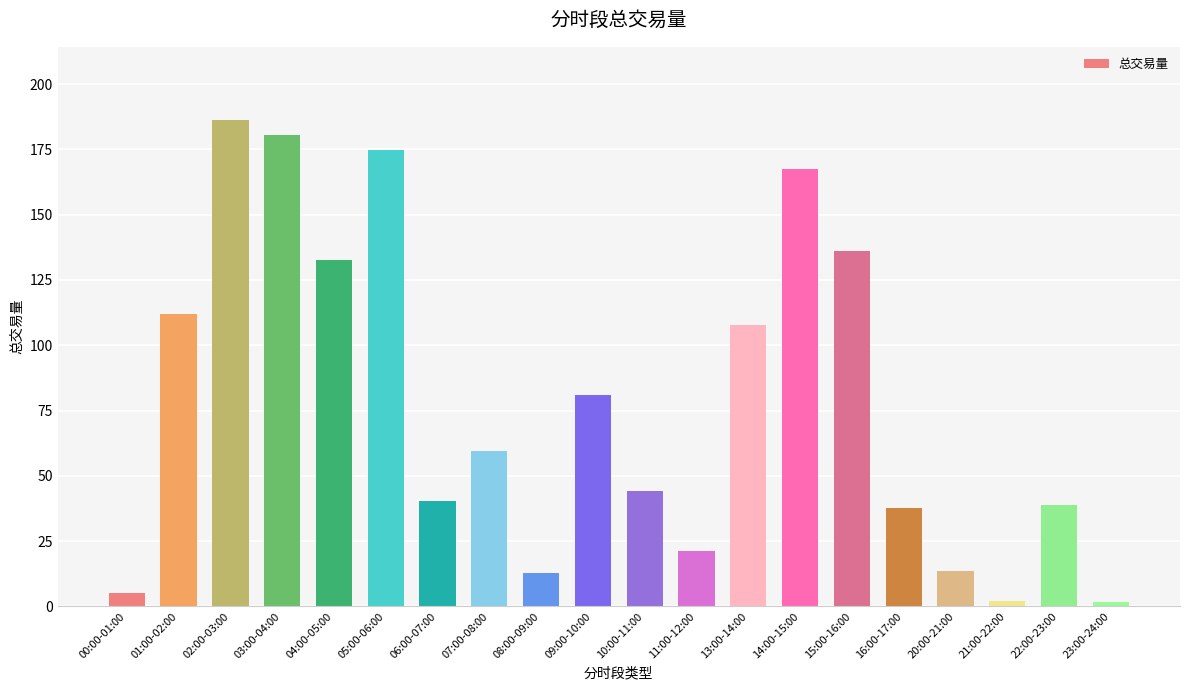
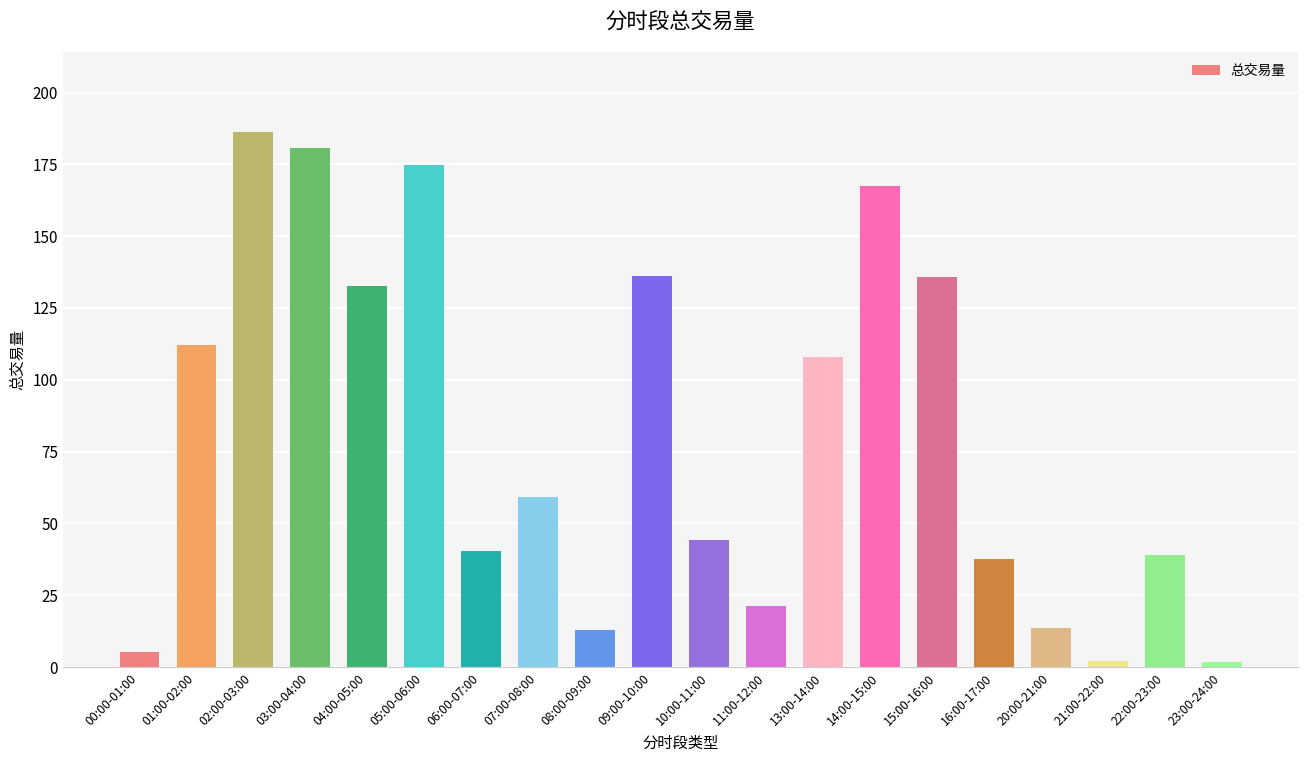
  {
    "00:00-01:00": 5,
    "01:00-02:00": 112,
    "02:00-03:00": 186,
    "03:00-04:00": 181,
    "04:00-05:00": 133,
    "05:00-06:00": 175,
    "06:00-07:00": 40,
    "07:00-08:00": 59,
    "08:00-09:00": 13,
-   "09:00-10:00": 81,
+   "09:00-10:00": 136,
    "10:00-11:00": 44,
    "11:00-12:00": 21,
    "13:00-14:00": 108,
    "14:00-15:00": 167,
    "15:00-16:00": 136,
    "16:00-17:00": 38,
    "20:00-21:00": 14,
    "21:00-22:00": 2,
    "22:00-23:00": 39,
    "23:00-24:00": 2
  }
